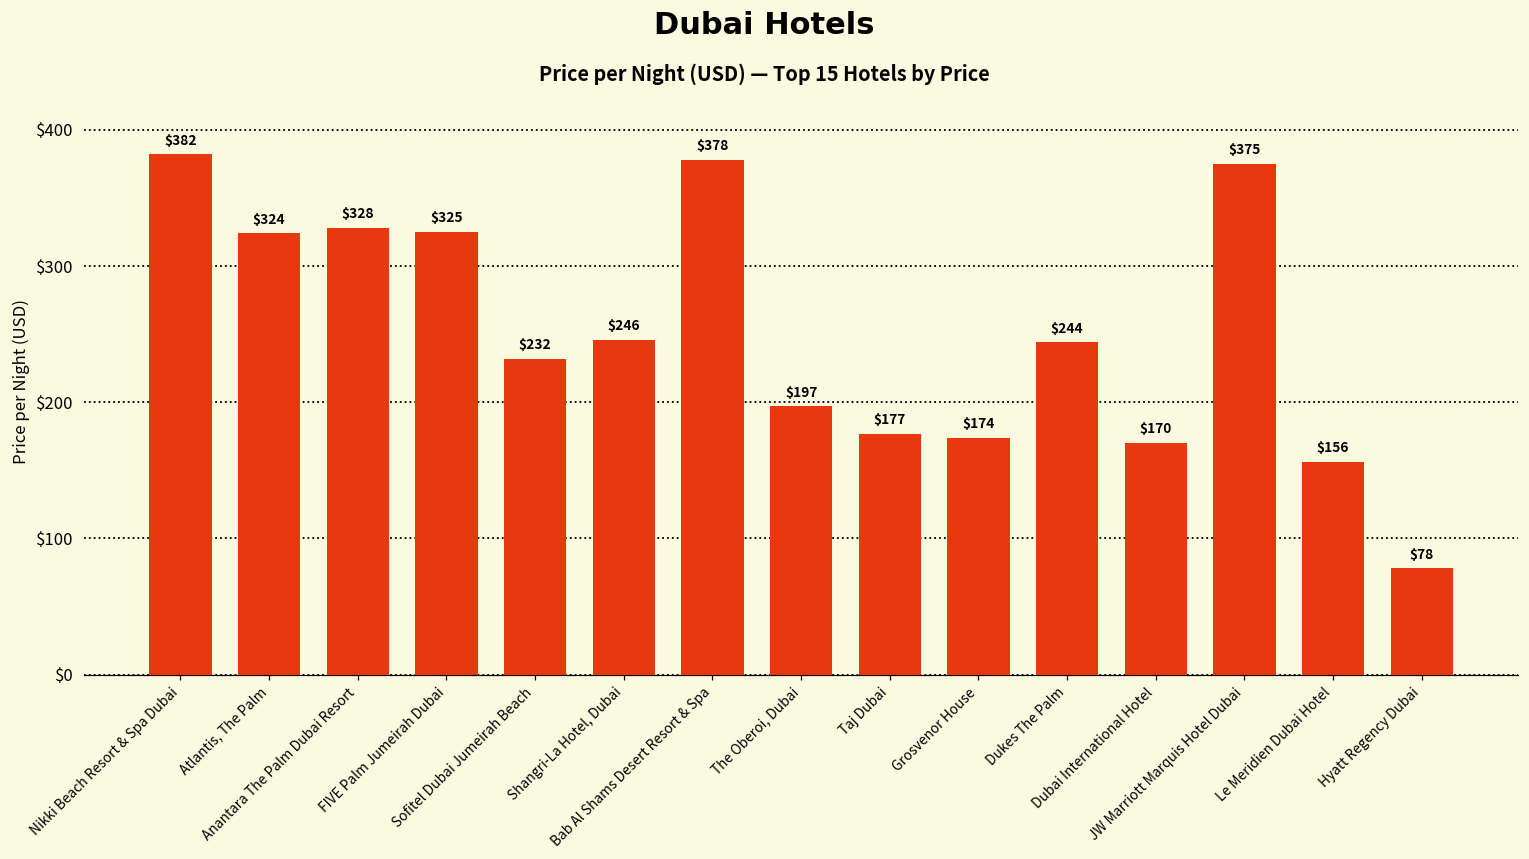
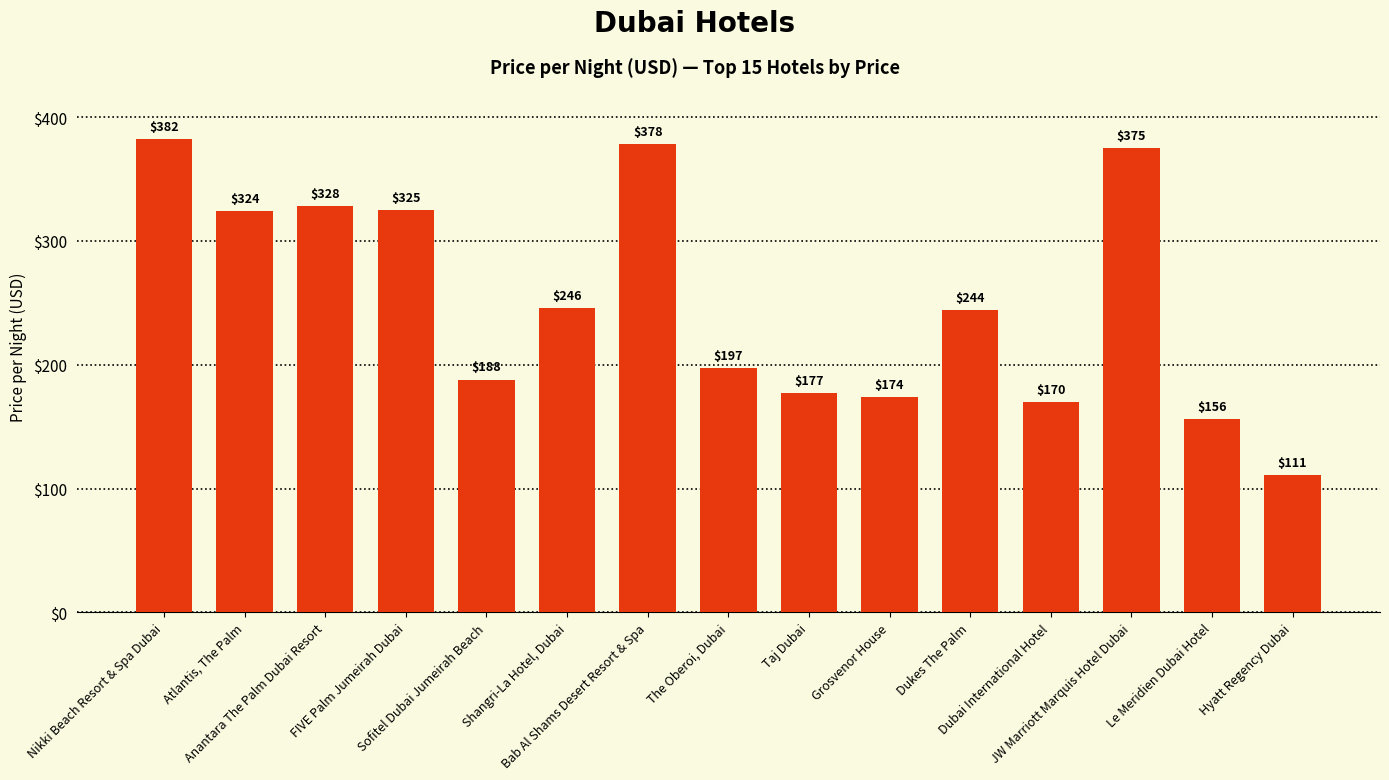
  {
    "Nikki Beach Resort & Spa Dubai": "$382",
    "Atlantis, The Palm": "$324",
    "Anantara The Palm Dubai Resort": "$328",
    "FIVE Palm Jumeirah Dubai": "$325",
-   "Sofitel Dubai Jumeirah Beach": "$232",
+   "Sofitel Dubai Jumeirah Beach": "$188",
    "Shangri-La Hotel, Dubai": "$246",
    "Bab Al Shams Desert Resort & Spa": "$378",
    "The Oberoi, Dubai": "$197",
    "Taj Dubai": "$177",
    "Grosvenor House": "$174",
    "Dukes The Palm": "$244",
    "Dubai International Hotel": "$170",
    "JW Marriott Marquis Hotel Dubai": "$375",
    "Le Meridien Dubai Hotel": "$156",
-   "Hyatt Regency Dubai": "$78"
+   "Hyatt Regency Dubai": "$111"
  }
